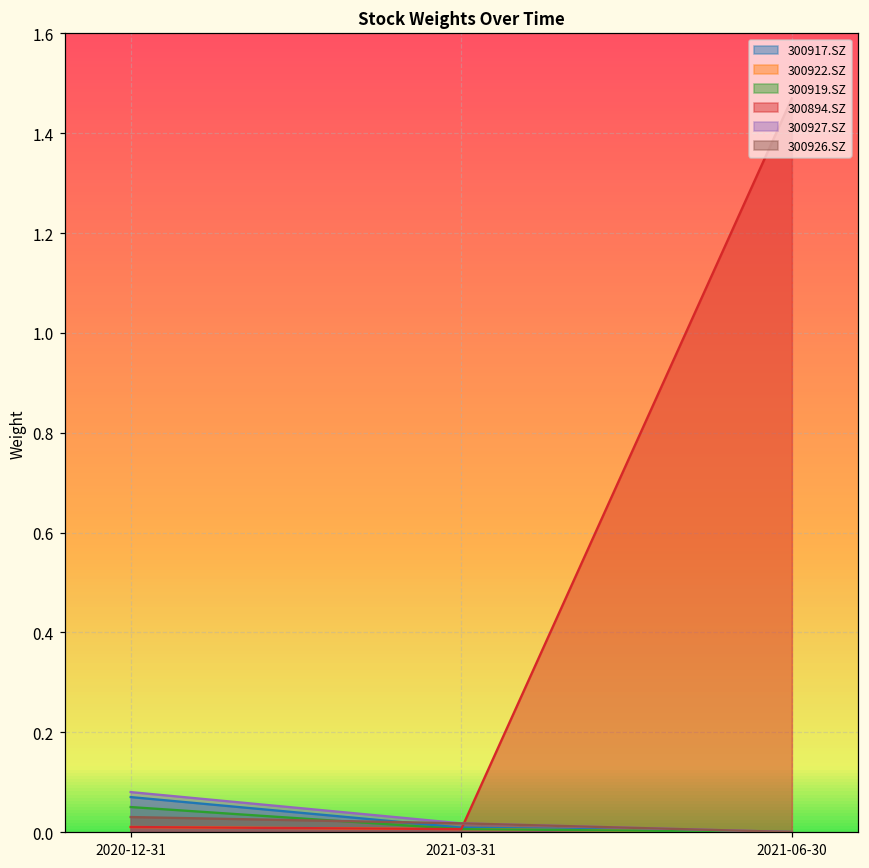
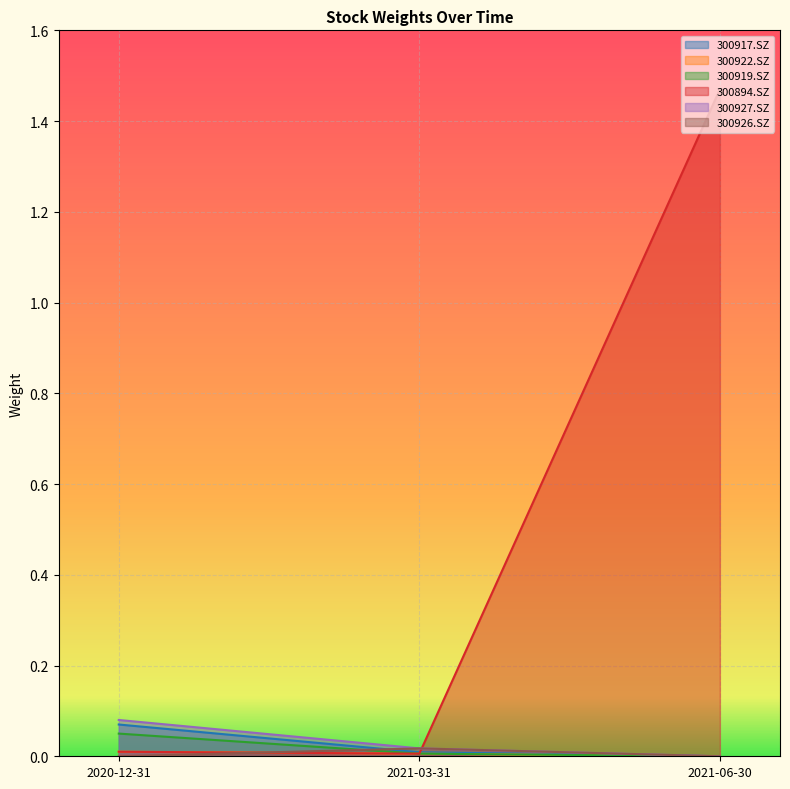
  {
    "300917.SZ": {
      "2020-12-31": 0.07
    },
    "300919.SZ": {
      "2020-12-31": 0.05
    },
    "300927.SZ": {
      "2020-12-31": 0.08
    },
    "300926.SZ": {
-     "2020-12-31": 0.03
+     "2020-12-31": 0.00
    }
  }
